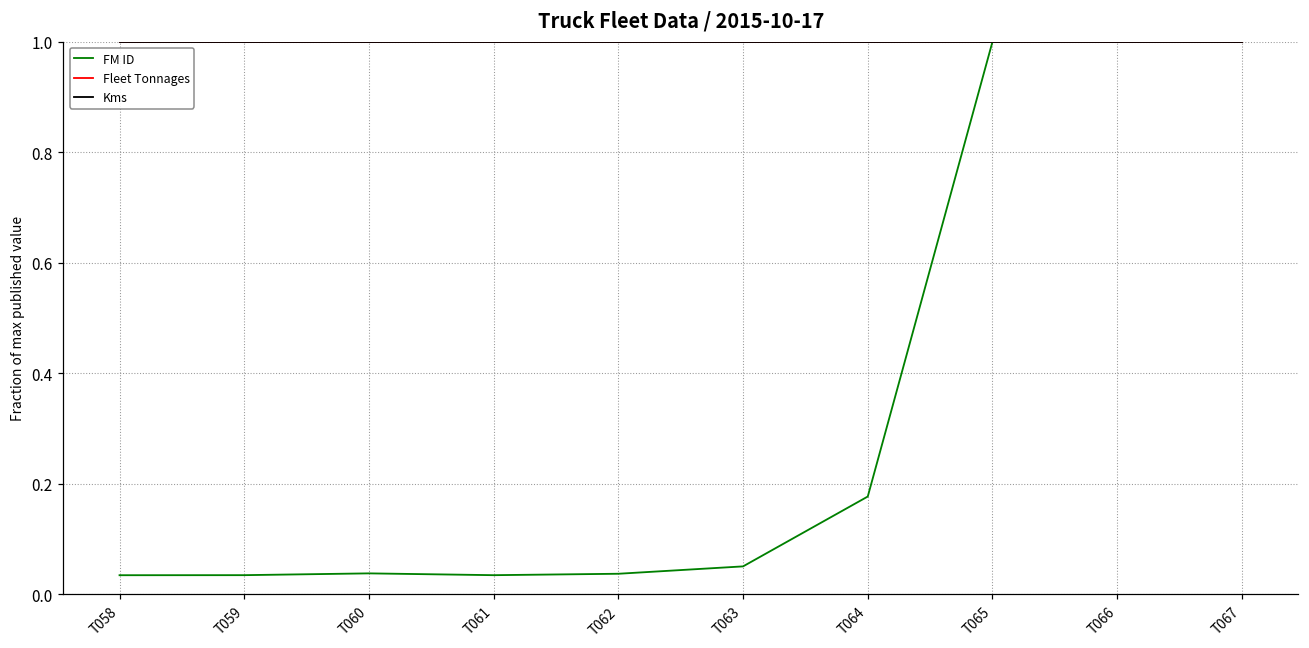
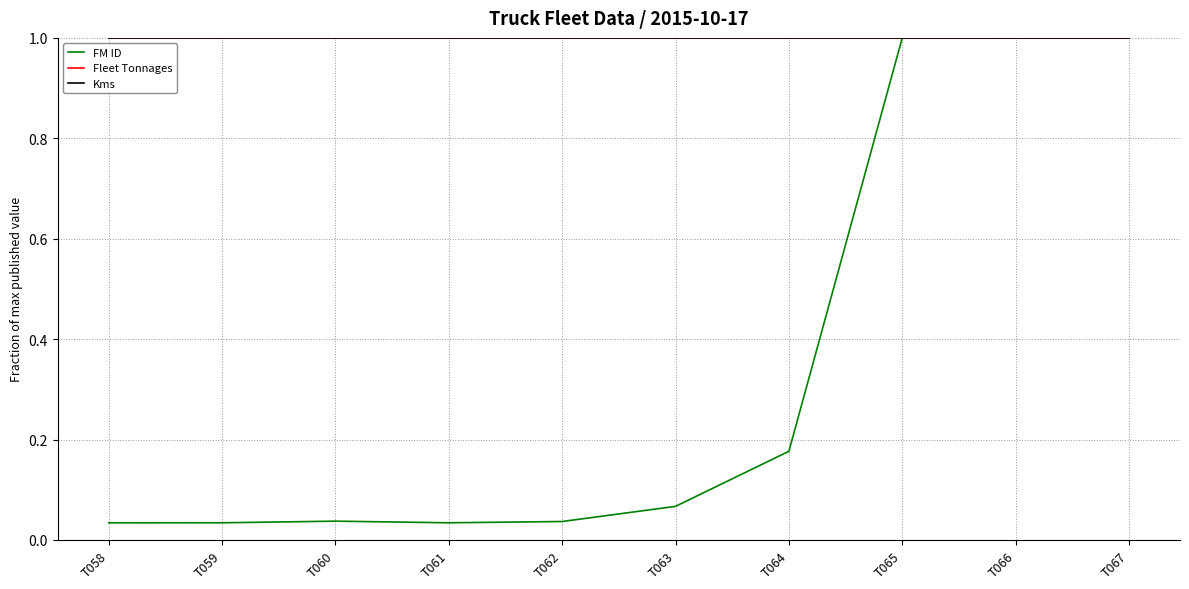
  {
    "FM ID": {
      "T058": 0.03,
      "T059": 0.03,
      "T060": 0.04,
      "T061": 0.03,
      "T062": 0.04,
-     "T063": 0.05,
+     "T063": 0.07,
      "T064": 0.18
    },
    "Kms": {
      "T058": 1.00,
      "T059": 1.00,
      "T060": 1.00,
      "T061": 1.00,
      "T062": 1.00,
      "T063": 1.00,
      "T064": 1.00
    }
  }
